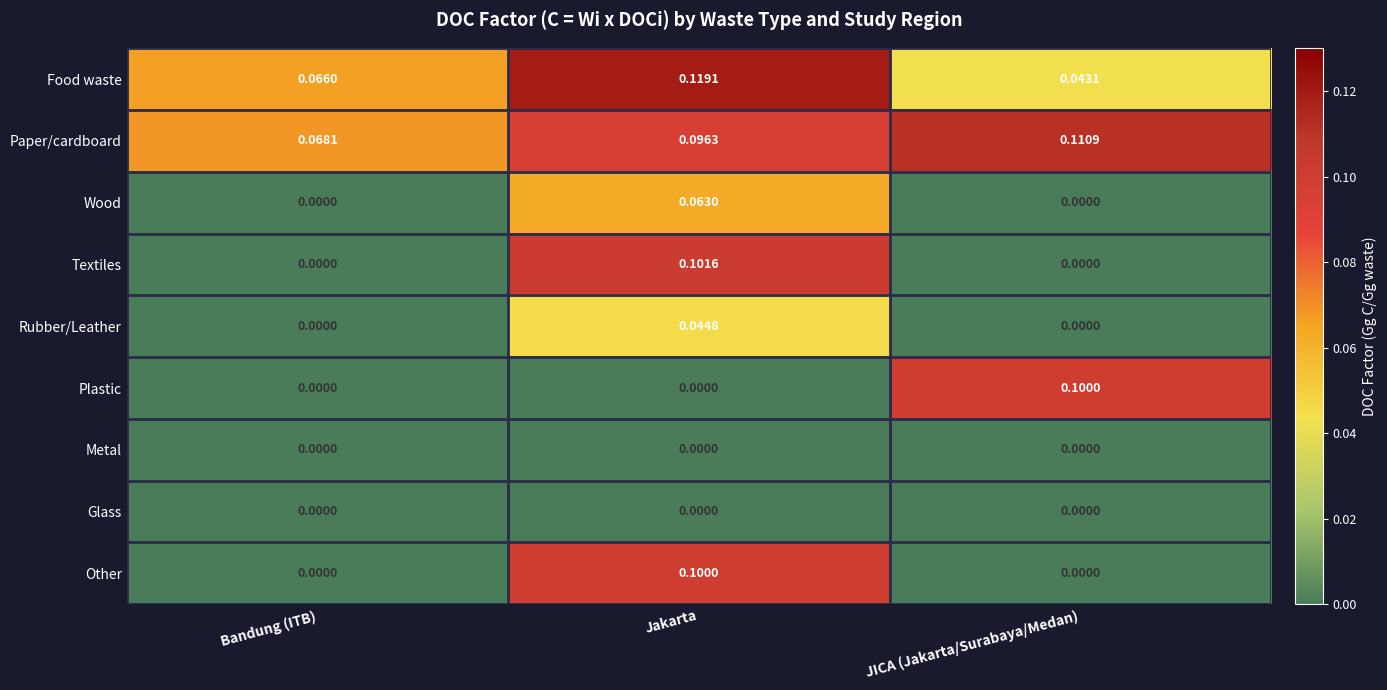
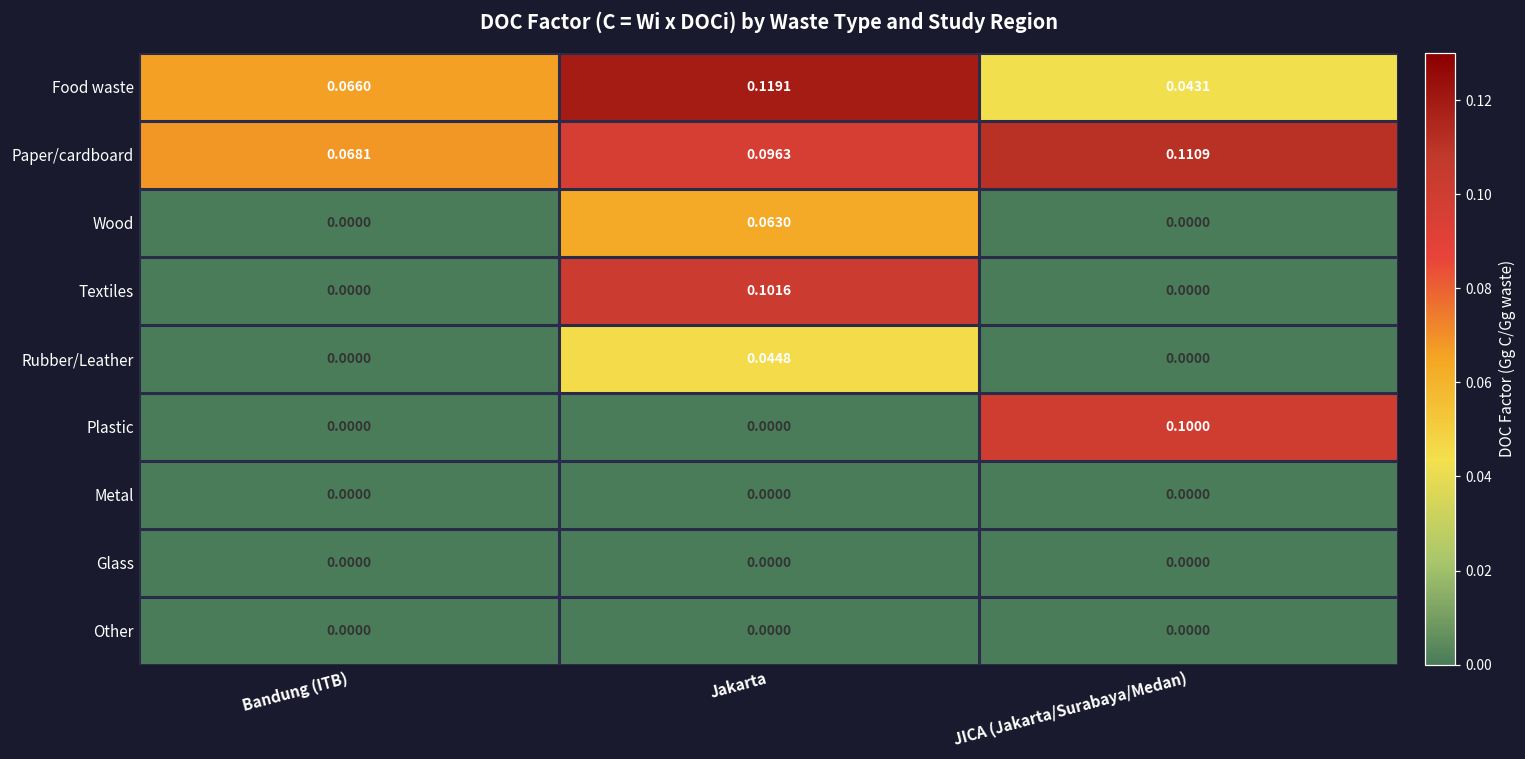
  {
    "Food waste": {
      "Bandung (ITB)": 0.0660,
      "Jakarta": 0.1191,
      "JICA (Jakarta/Surabaya/Medan)": 0.0431
    },
    "Paper/cardboard": {
      "Bandung (ITB)": 0.0681,
      "Jakarta": 0.0963,
      "JICA (Jakarta/Surabaya/Medan)": 0.1109
    },
    "Wood": {
      "Bandung (ITB)": 0.0000,
      "Jakarta": 0.0630,
      "JICA (Jakarta/Surabaya/Medan)": 0.0000
    },
    "Textiles": {
      "Bandung (ITB)": 0.0000,
      "Jakarta": 0.1016,
      "JICA (Jakarta/Surabaya/Medan)": 0.0000
    },
    "Rubber/Leather": {
      "Bandung (ITB)": 0.0000,
      "Jakarta": 0.0448,
      "JICA (Jakarta/Surabaya/Medan)": 0.0000
    },
    "Plastic": {
      "Bandung (ITB)": 0.0000,
      "Jakarta": 0.0000,
      "JICA (Jakarta/Surabaya/Medan)": 0.1000
    },
    "Metal": {
      "Bandung (ITB)": 0.0000,
      "Jakarta": 0.0000,
      "JICA (Jakarta/Surabaya/Medan)": 0.0000
    },
    "Glass": {
      "Bandung (ITB)": 0.0000,
      "Jakarta": 0.0000,
      "JICA (Jakarta/Surabaya/Medan)": 0.0000
    },
    "Other": {
      "Bandung (ITB)": 0.0000,
-     "Jakarta": 0.1000,
+     "Jakarta": 0.0000,
      "JICA (Jakarta/Surabaya/Medan)": 0.0000
    }
  }
